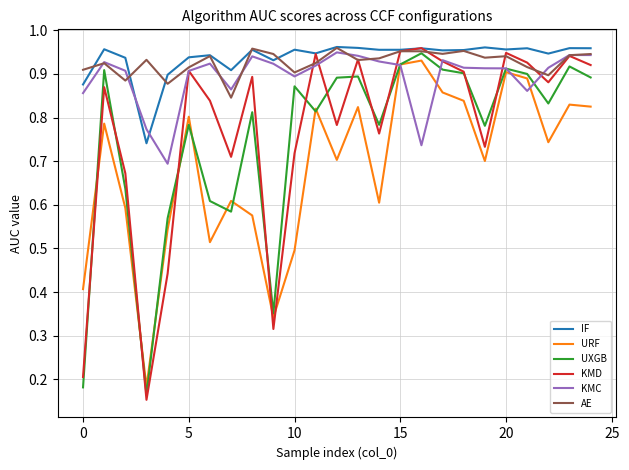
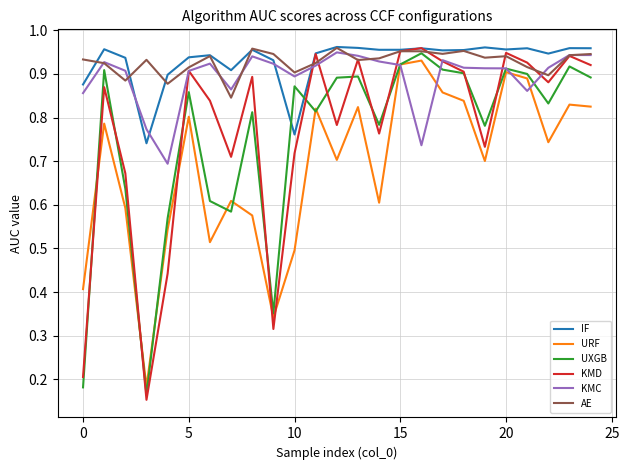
  {
    "IF": {
      "0": 0.88,
      "5": 0.94,
-     "10": 0.96,
+     "10": 0.76,
      "20": 0.96
    },
    "URF": {
      "0": 0.41,
      "5": 0.80,
      "10": 0.50,
      "20": 0.90
    },
    "UXGB": {
      "0": 0.18,
-     "5": 0.78,
+     "5": 0.86,
      "10": 0.87
    },
    "KMD": {
      "0": 0.21,
      "10": 0.72,
      "20": 0.95
    },
    "KMC": {
      "0": 0.86,
      "10": 0.89
    },
    "AE": {
-     "0": 0.91,
+     "0": 0.93,
      "5": 0.91,
      "10": 0.90,
      "20": 0.94
    }
  }
